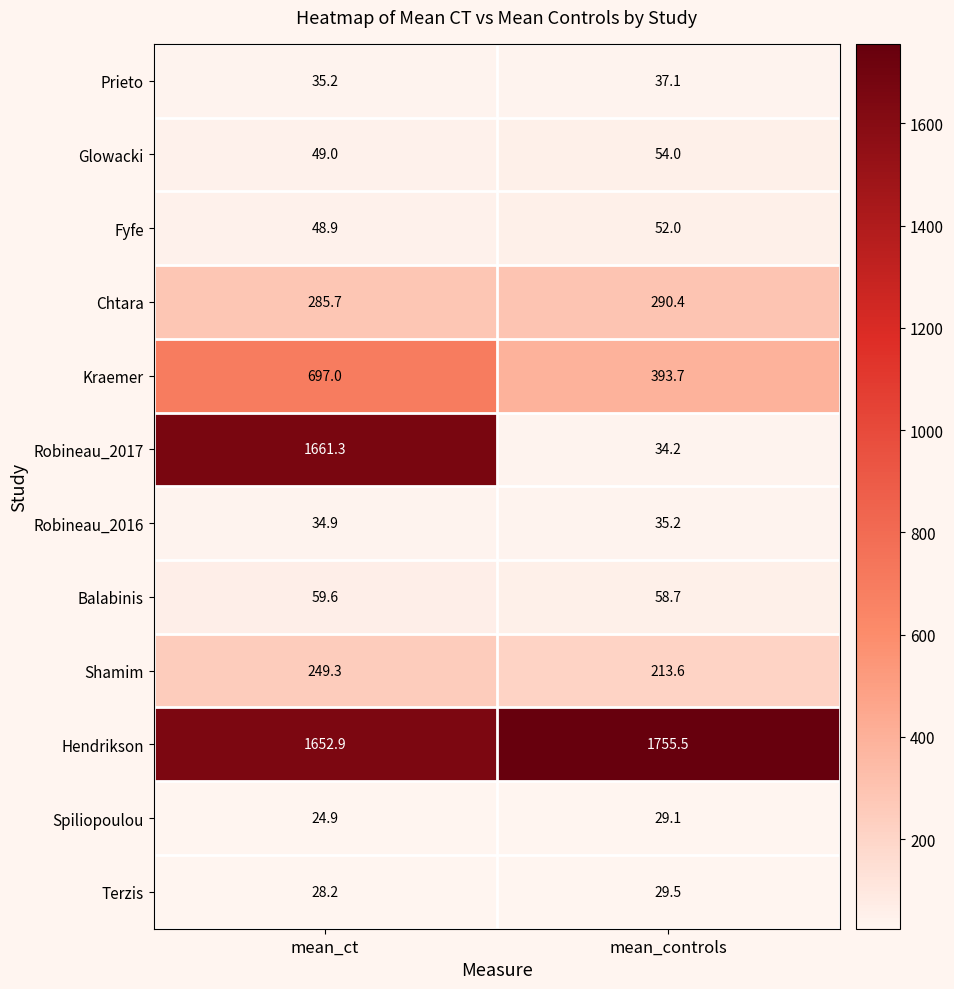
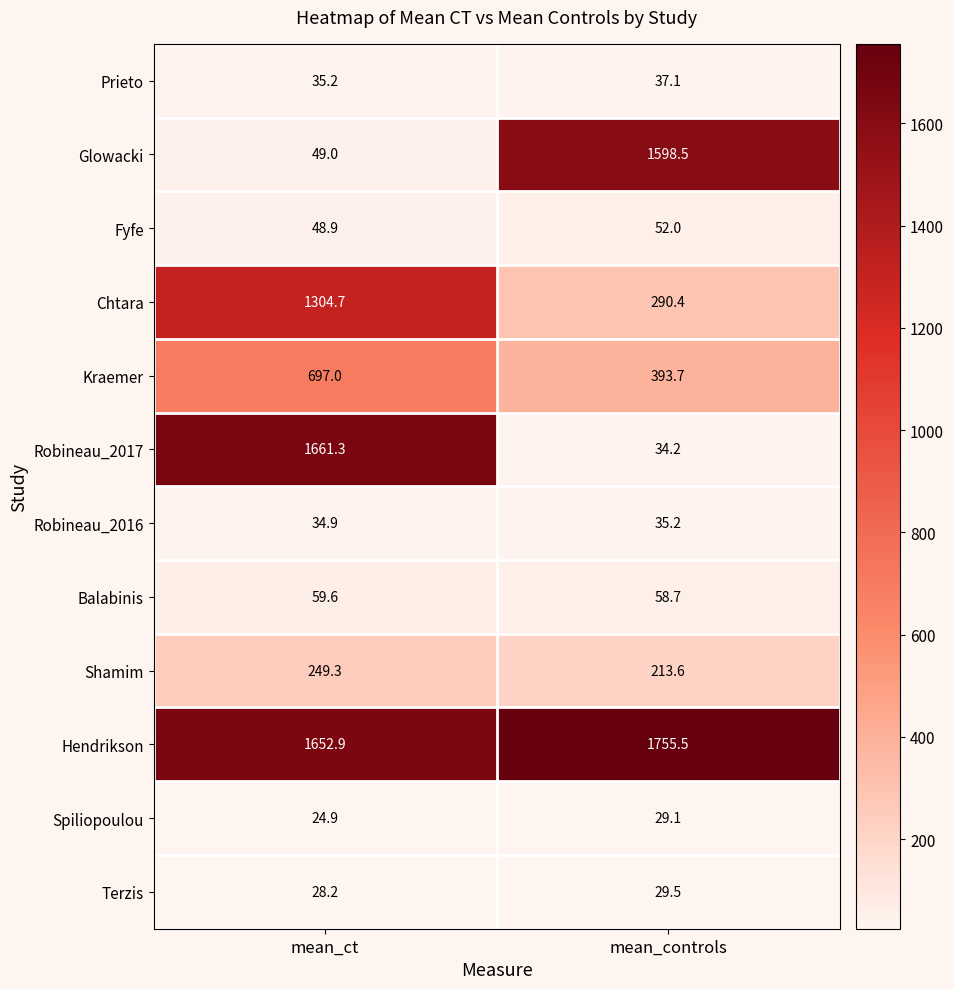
  {
    "Prieto": {
      "mean_ct": 35.2,
      "mean_controls": 37.1
    },
    "Glowacki": {
      "mean_ct": 49.0,
-     "mean_controls": 54.0
+     "mean_controls": 1598.5
    },
    "Fyfe": {
      "mean_ct": 48.9,
      "mean_controls": 52.0
    },
    "Chtara": {
-     "mean_ct": 285.7,
+     "mean_ct": 1304.7,
      "mean_controls": 290.4
    },
    "Kraemer": {
      "mean_ct": 697.0,
      "mean_controls": 393.7
    },
    "Robineau_2017": {
      "mean_ct": 1661.3,
      "mean_controls": 34.2
    },
    "Robineau_2016": {
      "mean_ct": 34.9,
      "mean_controls": 35.2
    },
    "Balabinis": {
      "mean_ct": 59.6,
      "mean_controls": 58.7
    },
    "Shamim": {
      "mean_ct": 249.3,
      "mean_controls": 213.6
    },
    "Hendrikson": {
      "mean_ct": 1652.9,
      "mean_controls": 1755.5
    },
    "Spiliopoulou": {
      "mean_ct": 24.9,
      "mean_controls": 29.1
    },
    "Terzis": {
      "mean_ct": 28.2,
      "mean_controls": 29.5
    }
  }
